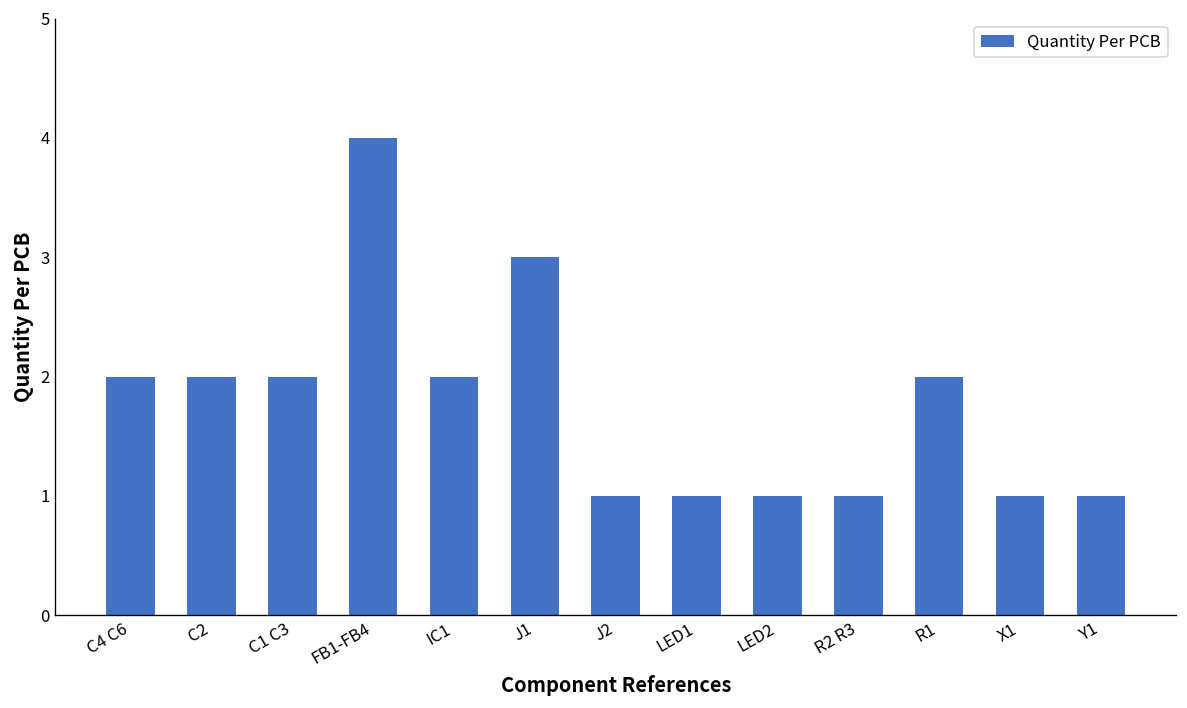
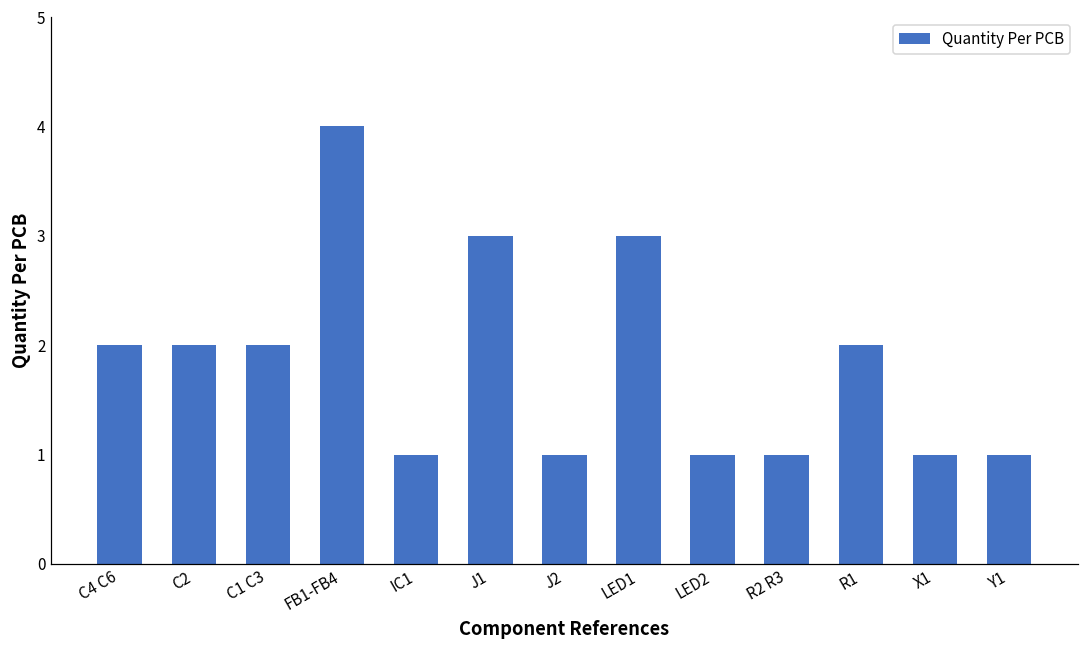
  {
    "C4 C6": 2,
    "C2": 2,
    "C1 C3": 2,
    "FB1-FB4": 4,
-   "IC1": 2,
+   "IC1": 1,
    "J1": 3,
    "J2": 1,
-   "LED1": 1,
+   "LED1": 3,
    "LED2": 1,
    "R2 R3": 1,
    "R1": 2,
    "X1": 1,
    "Y1": 1
  }
